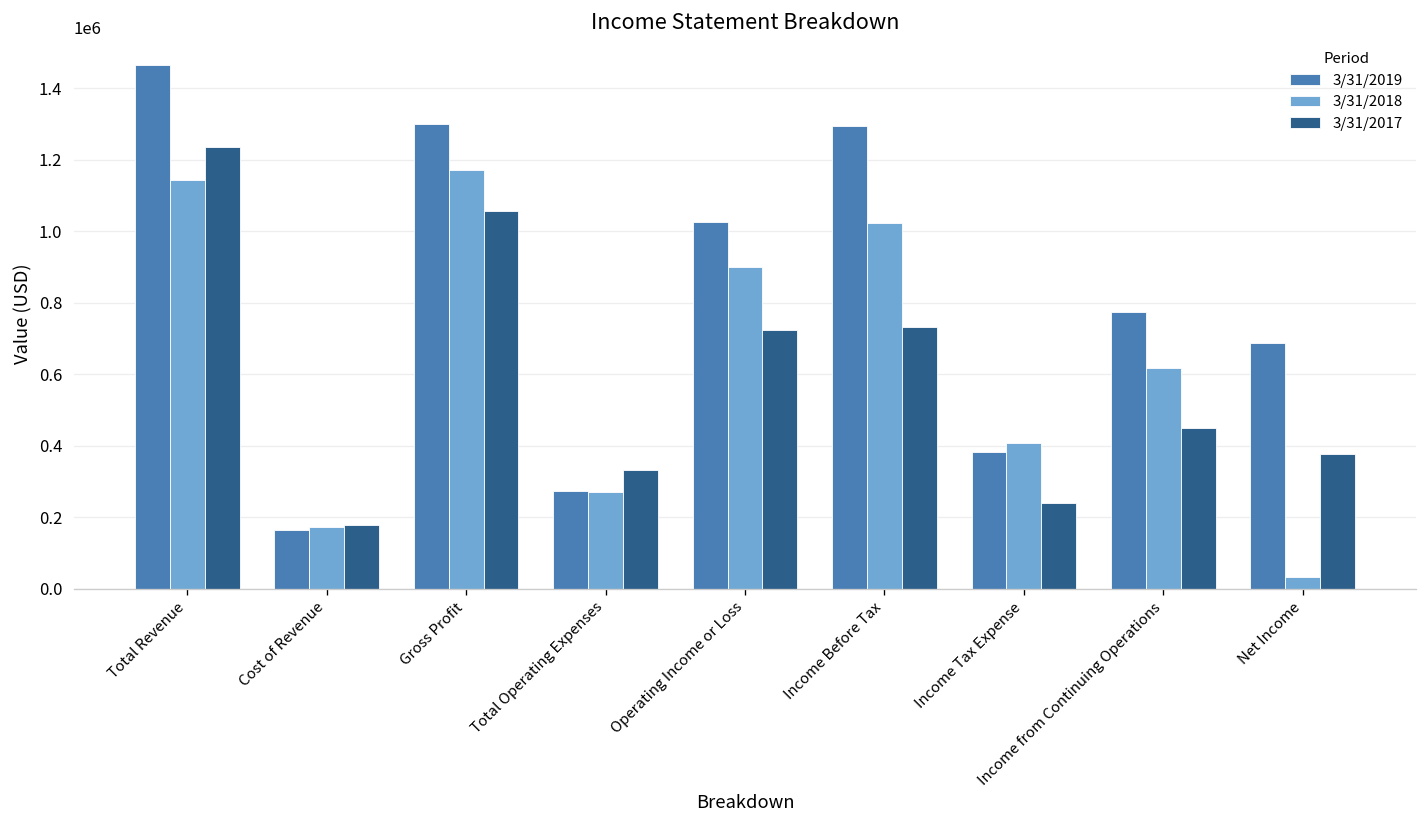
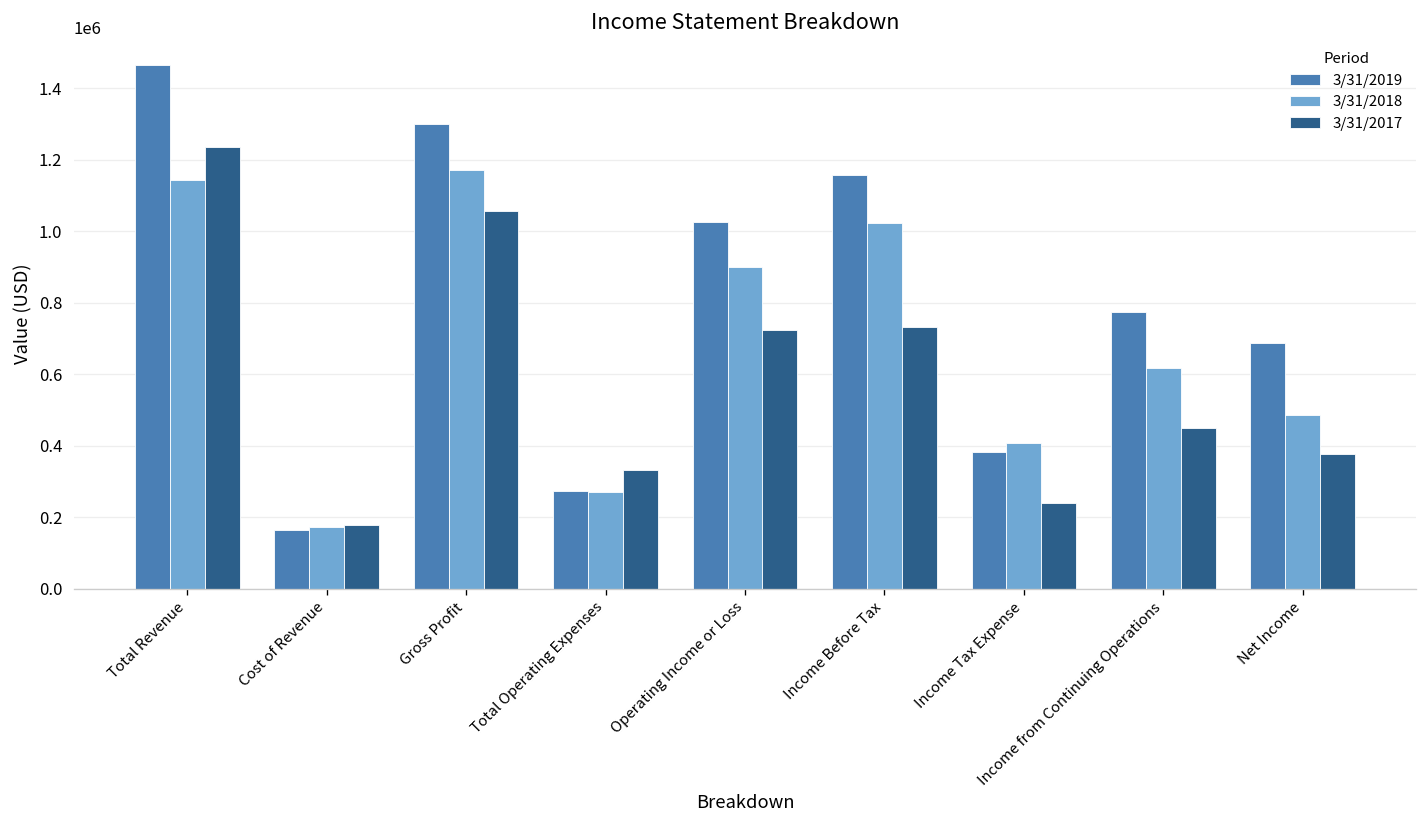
  {
    "3/31/2019": {
      "Total Revenue": 1470000,
      "Cost of Revenue": 160000,
      "Gross Profit": 1300000,
      "Total Operating Expenses": 270000,
      "Operating Income or Loss": 1030000,
-     "Income Before Tax": 1290000,
+     "Income Before Tax": 1160000,
      "Income Tax Expense": 380000,
      "Income from Continuing Operations": 780000,
      "Net Income": 690000
    },
    "3/31/2018": {
      "Total Revenue": 1140000,
      "Cost of Revenue": 170000,
      "Gross Profit": 1170000,
      "Total Operating Expenses": 270000,
      "Operating Income or Loss": 900000,
      "Income Before Tax": 1020000,
      "Income Tax Expense": 410000,
      "Income from Continuing Operations": 620000,
-     "Net Income": 30000
+     "Net Income": 490000
    },
    "3/31/2017": {
      "Total Revenue": 1240000,
      "Cost of Revenue": 180000,
      "Gross Profit": 1060000,
      "Total Operating Expenses": 330000,
      "Operating Income or Loss": 720000,
      "Income Before Tax": 730000,
      "Income Tax Expense": 240000,
      "Income from Continuing Operations": 450000,
      "Net Income": 380000
    }
  }
